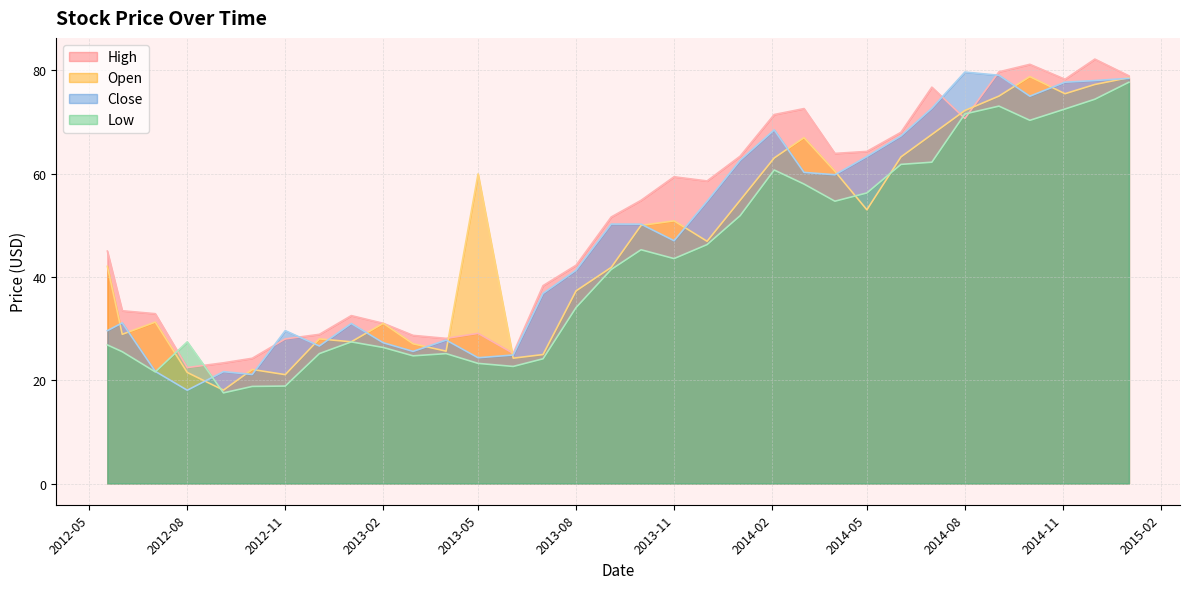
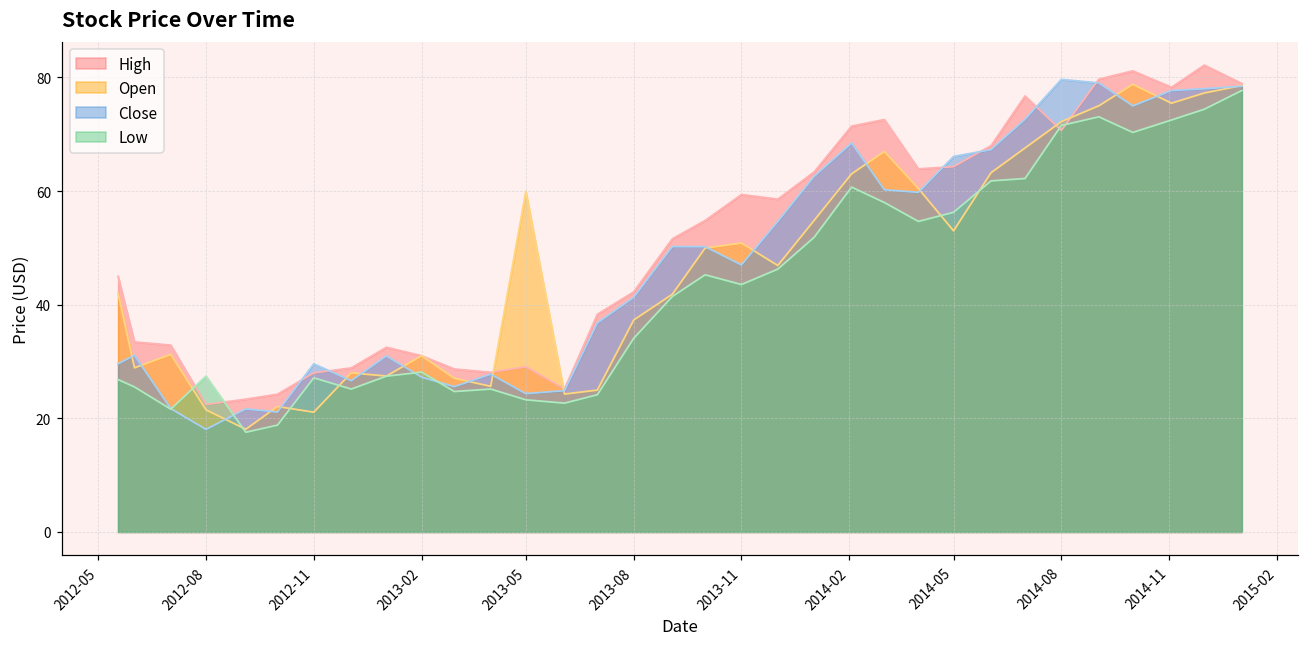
  {
    "High": {
      "2012-08": 22,
      "2012-11": 28,
      "2013-05": 29,
      "2013-08": 42,
      "2013-11": 59,
      "2014-05": 64,
      "2014-08": 71
    },
    "Open": {
      "2012-08": 22,
      "2012-11": 21,
      "2013-05": 60,
      "2013-08": 37,
      "2013-11": 51,
      "2014-05": 53,
      "2014-08": 72
    },
    "Close": {
      "2012-08": 18,
      "2012-11": 30,
      "2013-02": 27,
      "2013-05": 24,
      "2013-08": 41,
      "2013-11": 47,
-     "2014-05": 63,
+     "2014-05": 66,
      "2014-08": 80
    },
    "Low": {
      "2012-08": 27,
-     "2012-11": 19,
-     "2013-02": 26,
+     "2012-11": 27,
+     "2013-02": 28,
      "2013-05": 23,
      "2013-08": 34,
      "2013-11": 44,
      "2014-05": 56,
      "2014-08": 72
    }
  }
